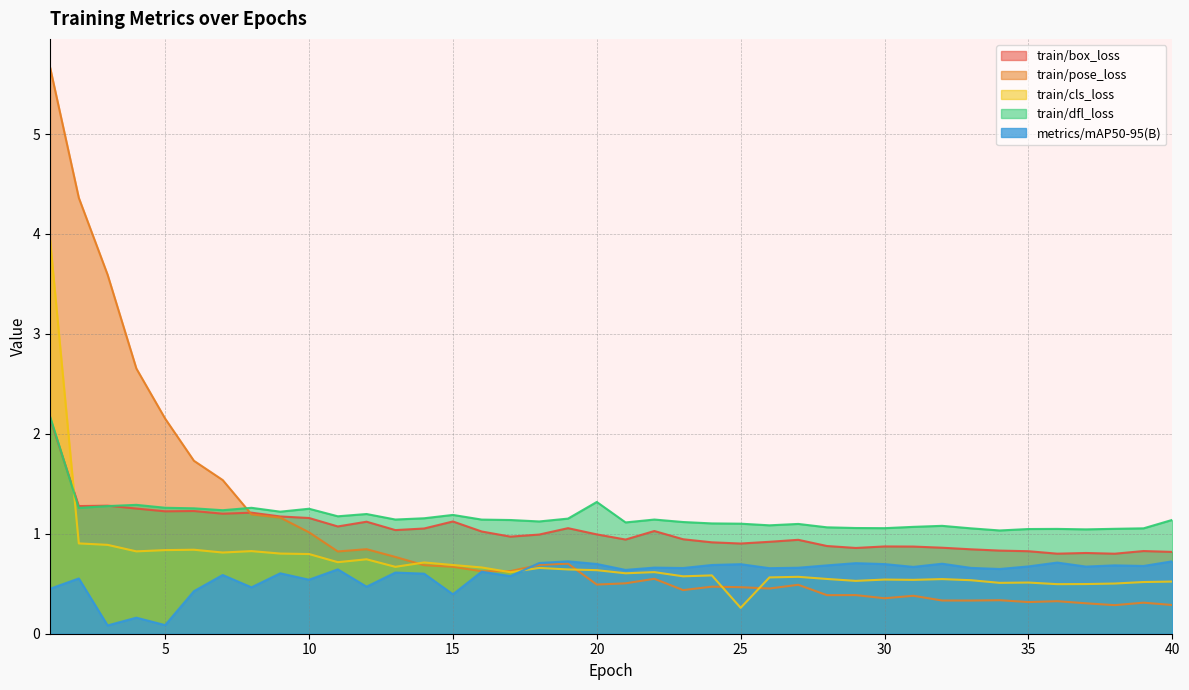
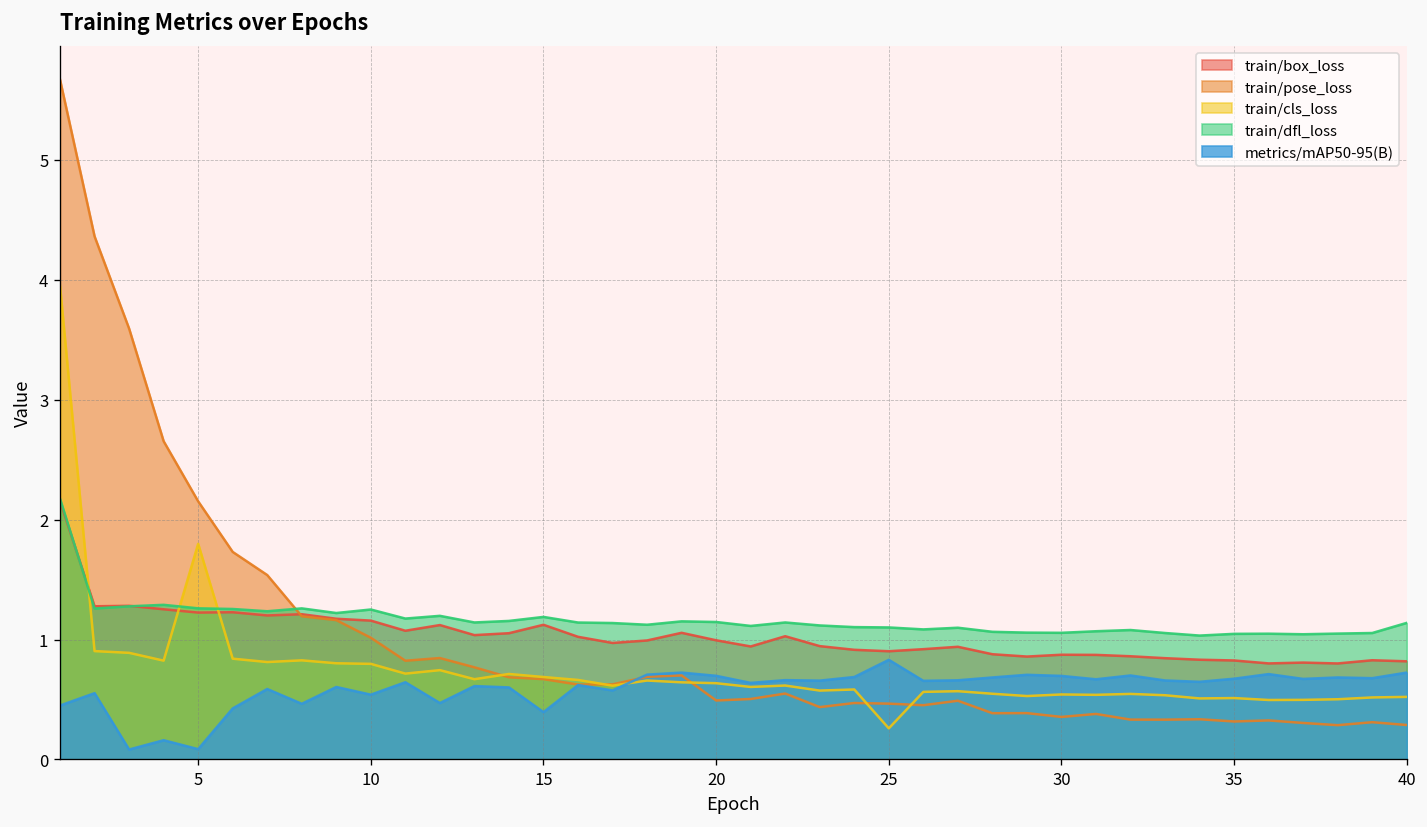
  {
    "train/cls_loss": {
-     "5": 0.8,
+     "5": 1.8,
      "10": 0.8,
      "20": 0.6,
      "25": 0.3,
      "30": 0.5,
      "35": 0.5,
      "40": 0.5
    },
    "train/dfl_loss": {
      "5": 1.3,
      "10": 1.3,
      "15": 1.2,
-     "20": 1.3,
+     "20": 1.1,
      "25": 1.1,
      "30": 1.1,
      "35": 1.0,
      "40": 1.1
    },
    "metrics/mAP50-95(B)": {
      "5": 0.1,
      "10": 0.5,
      "15": 0.4,
      "20": 0.7,
-     "25": 0.7,
+     "25": 0.8,
      "30": 0.7,
      "35": 0.7,
      "40": 0.7
    }
  }
